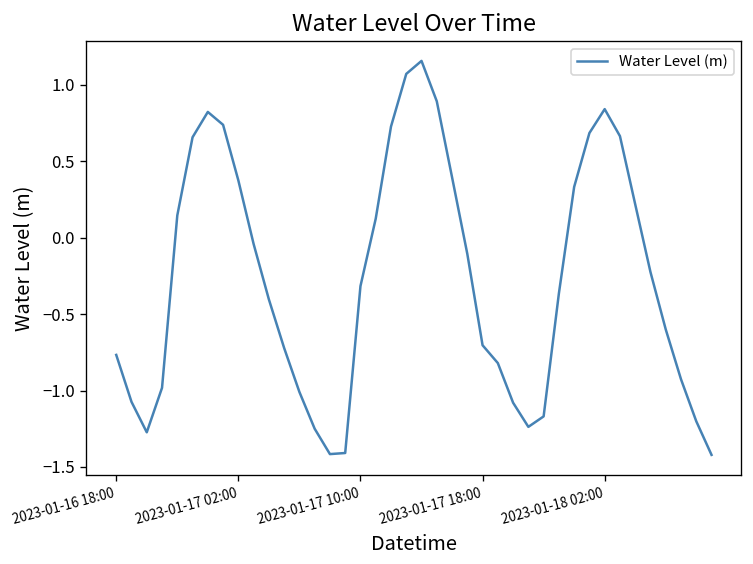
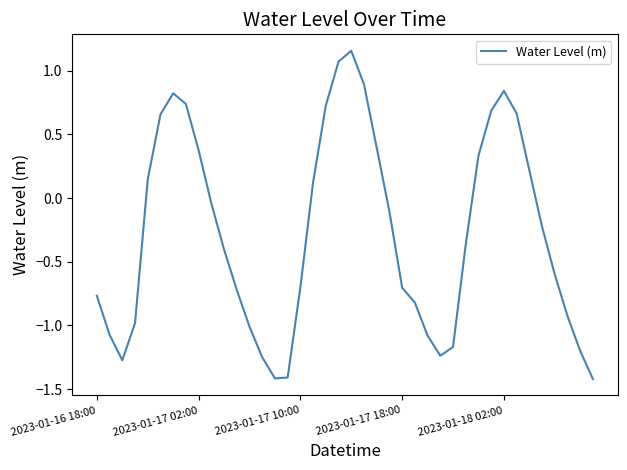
  {
    "2023-01-16 18:00": -0.77,
    "2023-01-17 02:00": 0.38,
-   "2023-01-17 10:00": -0.32,
+   "2023-01-17 10:00": -0.70,
    "2023-01-17 18:00": -0.70,
    "2023-01-18 02:00": 0.84
  }
